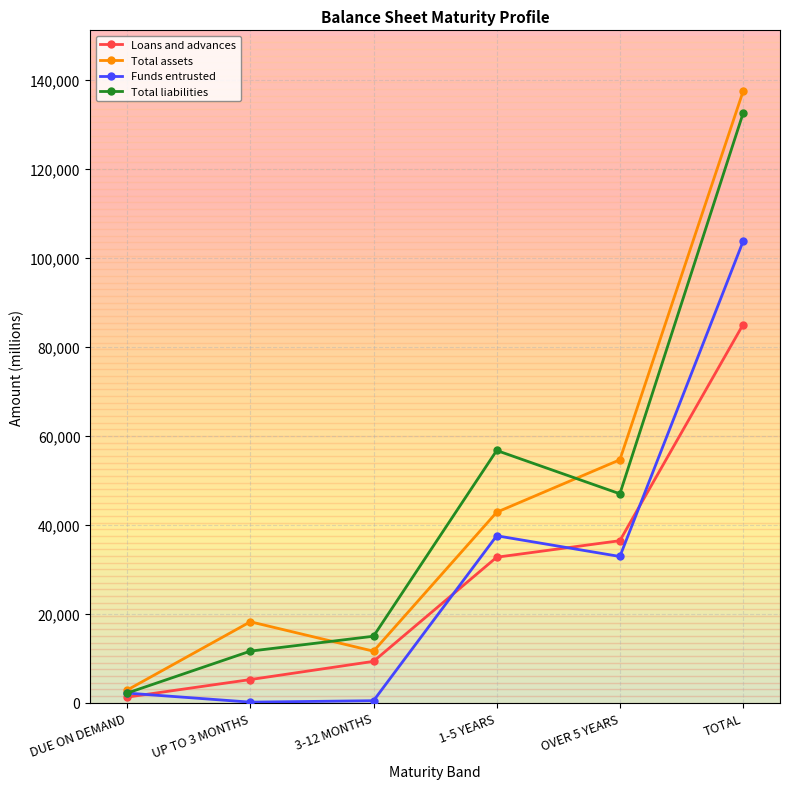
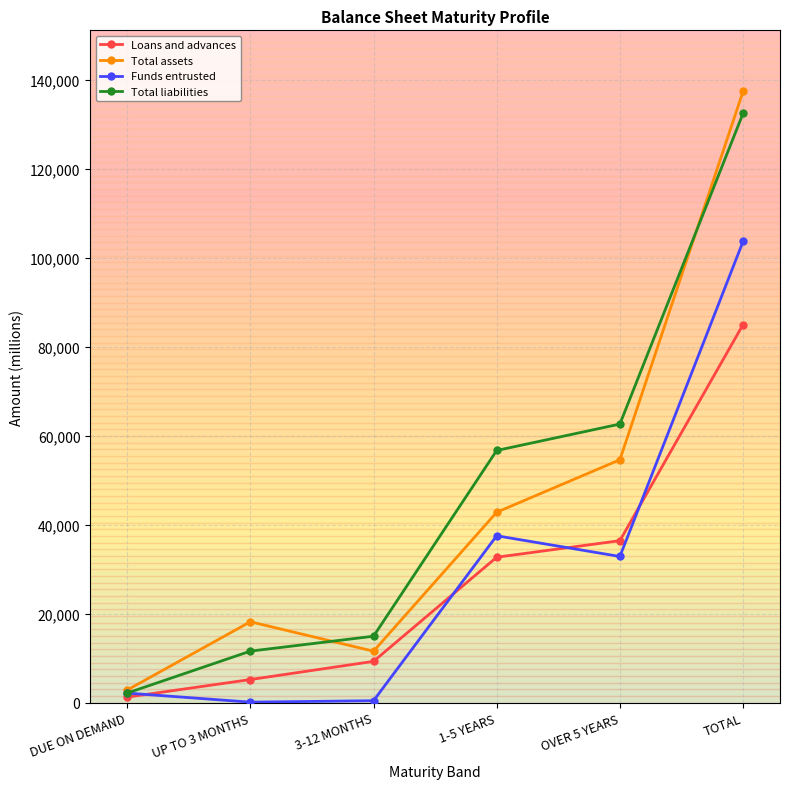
  {
    "Loans and advances": {
      "DUE ON DEMAND": "1,000",
      "UP TO 3 MONTHS": "5,000",
      "3-12 MONTHS": "9,000",
      "1-5 YEARS": "33,000",
      "OVER 5 YEARS": "36,000",
      "TOTAL": "85,000"
    },
    "Total assets": {
      "DUE ON DEMAND": "3,000",
      "UP TO 3 MONTHS": "18,000",
      "3-12 MONTHS": "12,000",
      "1-5 YEARS": "43,000",
      "OVER 5 YEARS": "55,000",
      "TOTAL": "137,000"
    },
    "Funds entrusted": {
      "UP TO 3 MONTHS": "0",
      "3-12 MONTHS": "0",
      "1-5 YEARS": "38,000",
      "OVER 5 YEARS": "33,000",
      "TOTAL": "104,000"
    },
    "Total liabilities": {
      "UP TO 3 MONTHS": "12,000",
      "3-12 MONTHS": "15,000",
      "1-5 YEARS": "57,000",
-     "OVER 5 YEARS": "47,000",
+     "OVER 5 YEARS": "63,000",
      "TOTAL": "133,000"
    }
  }
